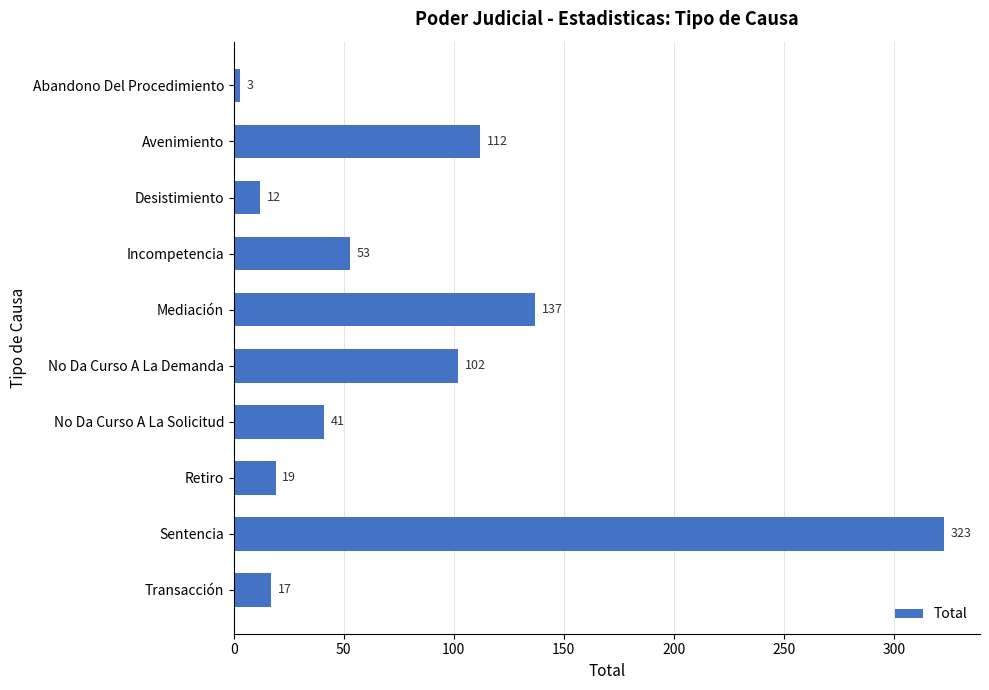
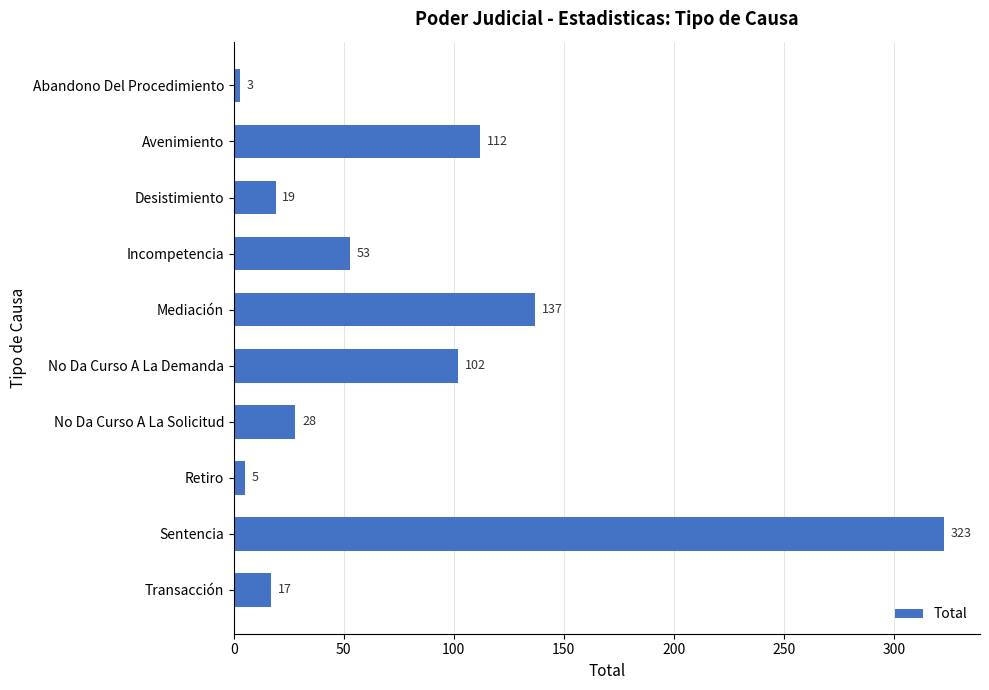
  {
    "Abandono Del Procedimiento": 3,
    "Avenimiento": 112,
-   "Desistimiento": 12,
+   "Desistimiento": 19,
    "Incompetencia": 53,
    "Mediación": 137,
    "No Da Curso A La Demanda": 102,
-   "No Da Curso A La Solicitud": 41,
-   "Retiro": 19,
+   "No Da Curso A La Solicitud": 28,
+   "Retiro": 5,
    "Sentencia": 323,
    "Transacción": 17
  }
